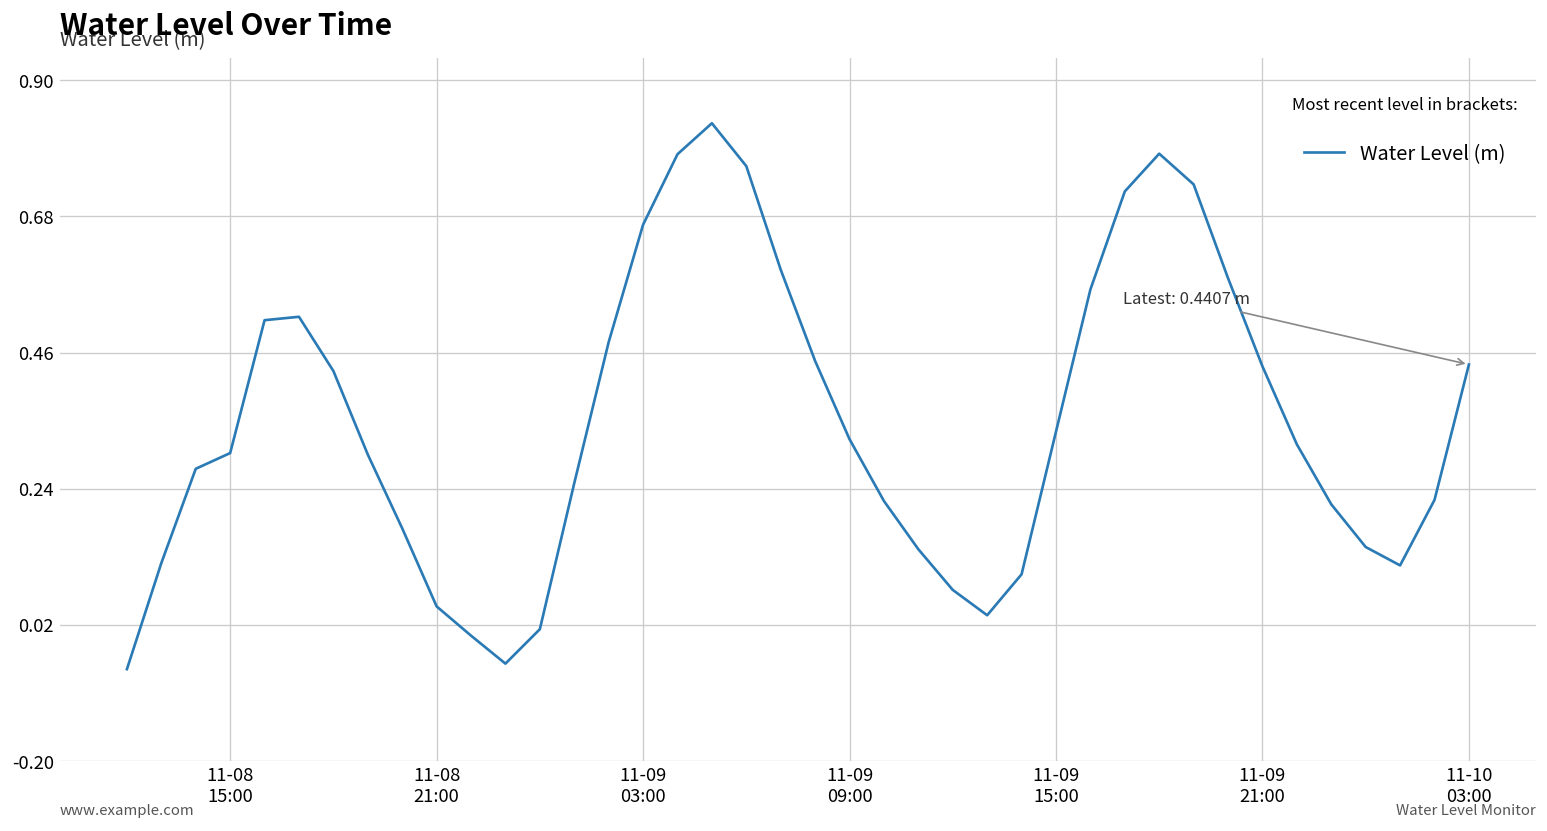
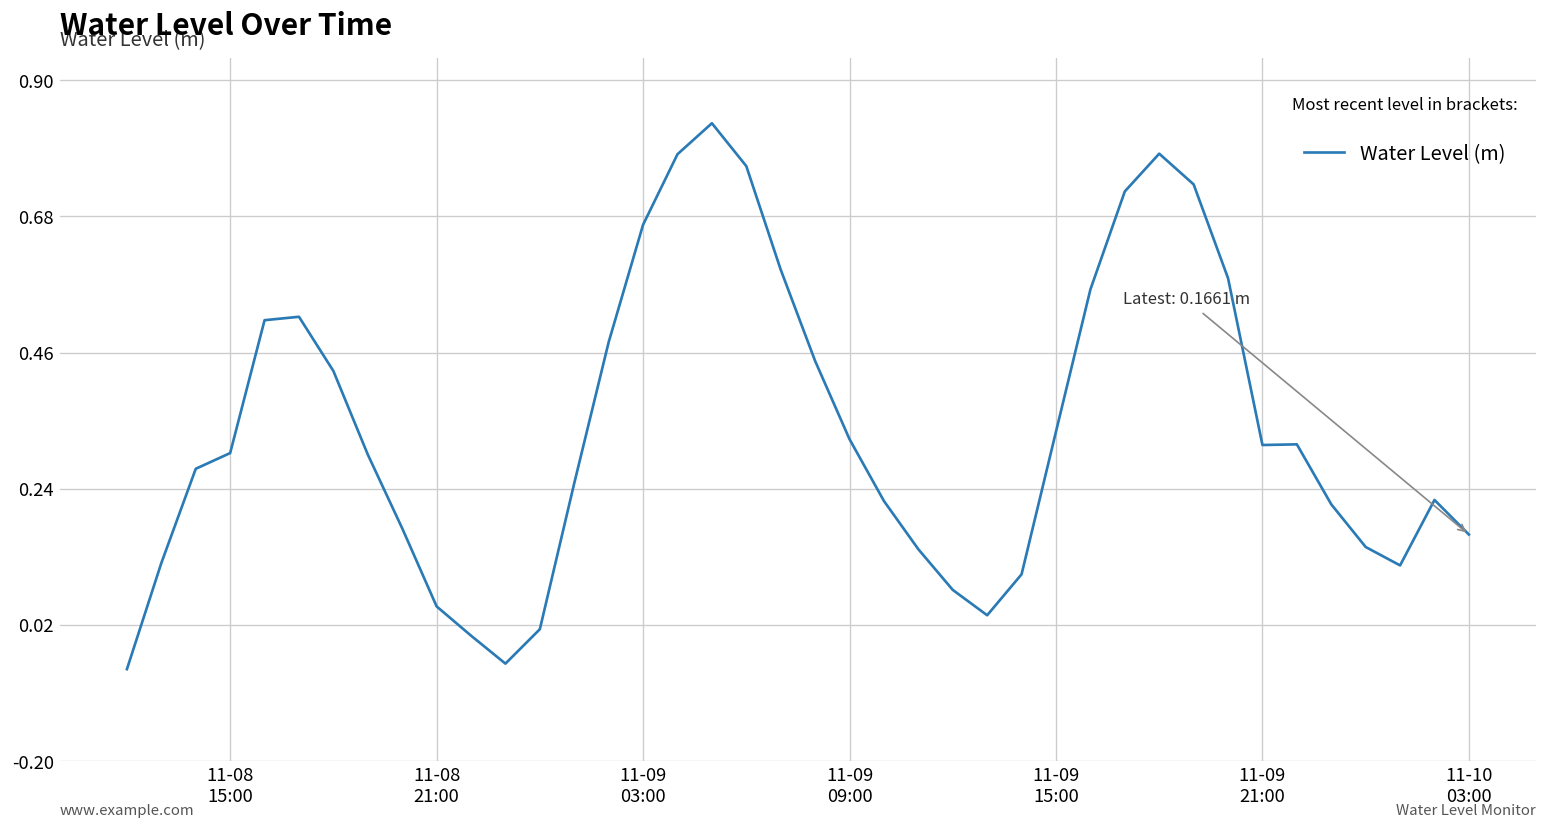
  {
-   "11-09 21:00": 0.44,
-   "11-10 03:00": 0.4407
+   "11-09 21:00": 0.31,
+   "11-10 03:00": 0.1661
  }
